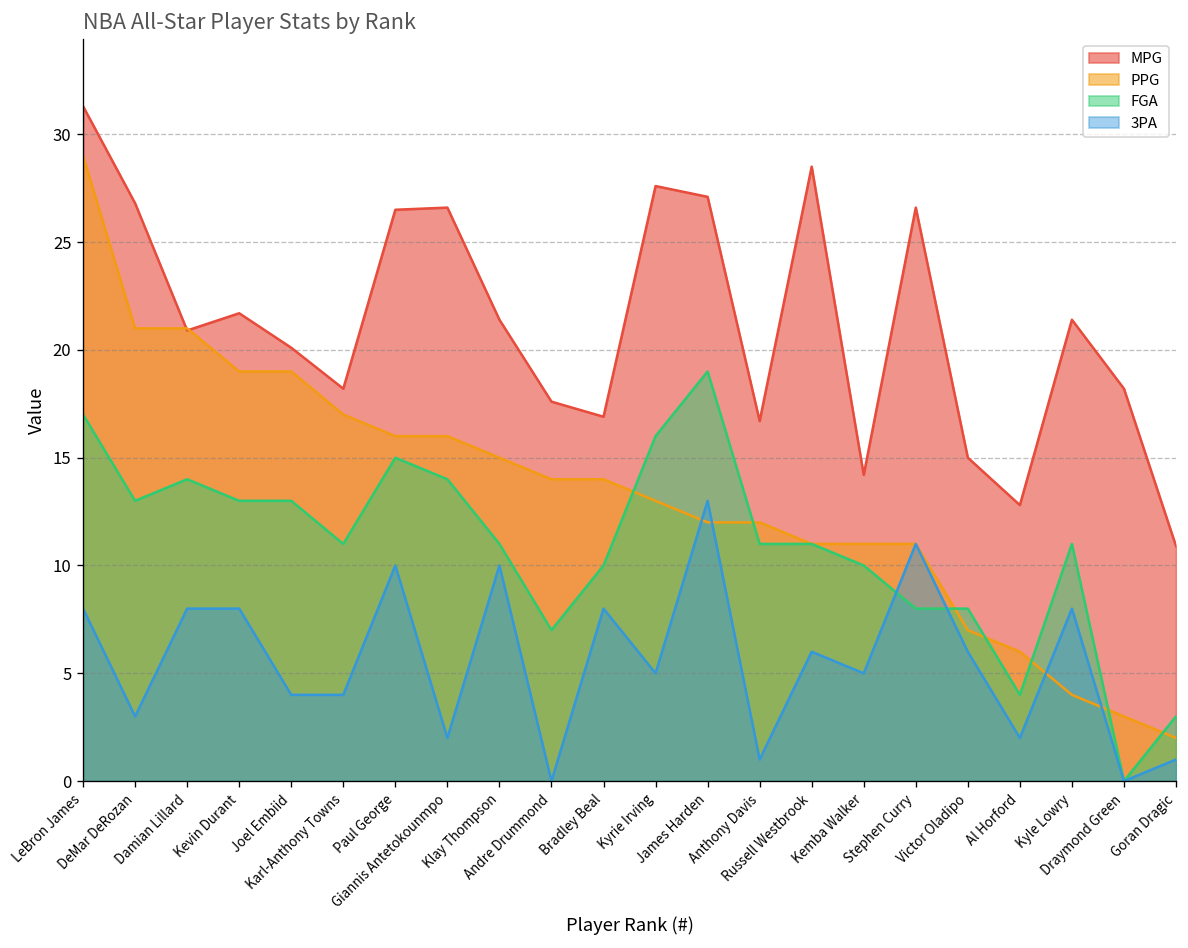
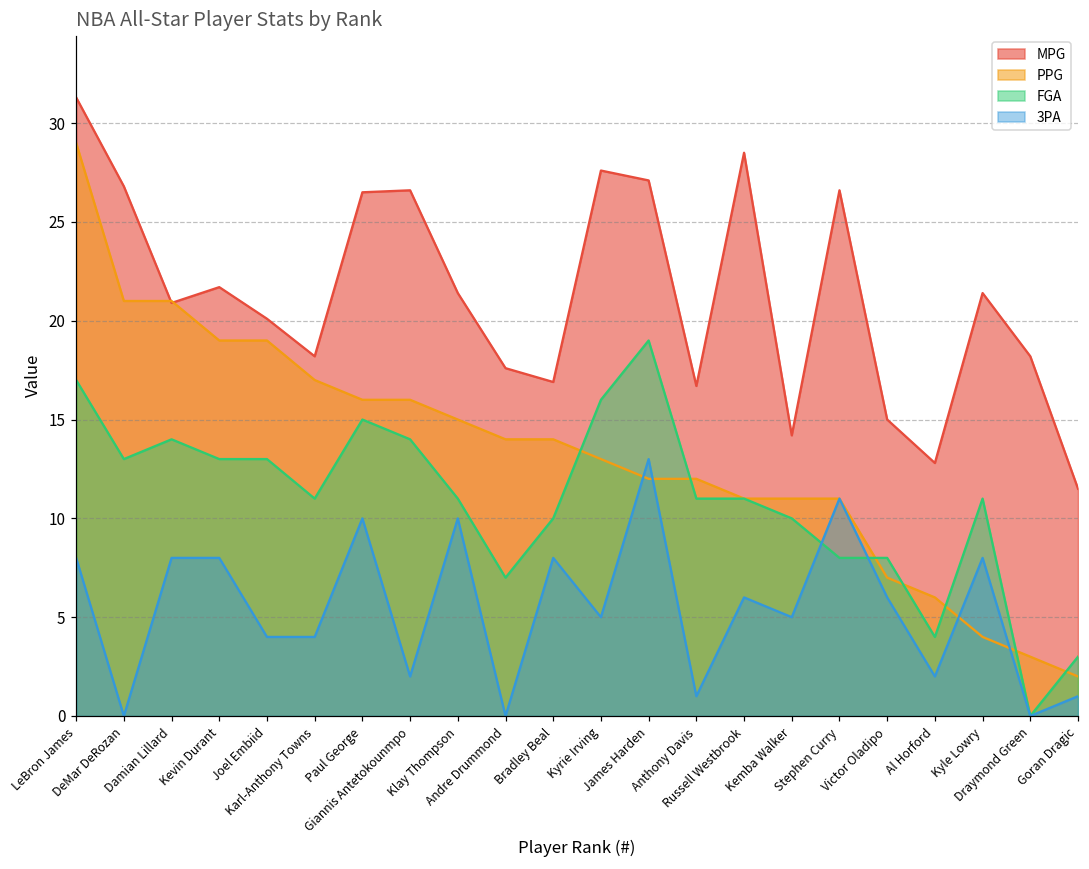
  {
    "MPG": {
      "LeBron James": 31.3,
      "DeMar DeRozan": 26.8,
      "Kevin Durant": 21.7,
      "Joel Embiid": 20.1,
      "Karl-Anthony Towns": 18.2,
      "Paul George": 26.5,
      "Giannis Antetokounmpo": 26.6,
      "Klay Thompson": 21.4,
      "Andre Drummond": 17.6,
      "Bradley Beal": 16.9,
      "Kyrie Irving": 27.6,
      "James Harden": 27.1,
      "Anthony Davis": 16.7,
      "Russell Westbrook": 28.5,
      "Kemba Walker": 14.2,
      "Stephen Curry": 26.6,
      "Victor Oladipo": 15.0,
      "Al Horford": 12.8,
      "Kyle Lowry": 21.4,
      "Draymond Green": 18.2,
-     "Goran Dragic": 10.9
+     "Goran Dragic": 11.5
    },
    "PPG": {
      "LeBron James": 29.0,
      "DeMar DeRozan": 21.0,
      "Kevin Durant": 19.0,
      "Joel Embiid": 19.0,
      "Karl-Anthony Towns": 17.0,
      "Paul George": 16.0,
      "Giannis Antetokounmpo": 16.0,
      "Klay Thompson": 15.0,
      "Andre Drummond": 14.0,
      "Bradley Beal": 14.0,
      "Kyrie Irving": 13.0,
      "James Harden": 12.0,
      "Anthony Davis": 12.0,
      "Kemba Walker": 11.0,
      "Victor Oladipo": 7.0,
      "Al Horford": 6.0,
      "Kyle Lowry": 4.0,
      "Draymond Green": 3.0,
      "Goran Dragic": 2.0
    },
    "FGA": {
      "LeBron James": 17.0,
      "DeMar DeRozan": 13.0,
      "Damian Lillard": 14.0,
      "Kevin Durant": 13.0,
      "Joel Embiid": 13.0,
      "Karl-Anthony Towns": 11.0,
      "Paul George": 15.0,
      "Giannis Antetokounmpo": 14.0,
      "Klay Thompson": 11.0,
      "Andre Drummond": 7.0,
      "Bradley Beal": 10.0,
      "Kyrie Irving": 16.0,
      "James Harden": 19.0,
      "Anthony Davis": 11.0,
      "Kemba Walker": 10.0,
      "Stephen Curry": 8.0,
      "Victor Oladipo": 8.0,
      "Al Horford": 4.0,
      "Kyle Lowry": 11.0,
      "Goran Dragic": 3.0
    },
    "3PA": {
      "LeBron James": 8,
-     "DeMar DeRozan": 3,
+     "DeMar DeRozan": 0,
      "Damian Lillard": 8,
      "Kevin Durant": 8,
      "Joel Embiid": 4,
      "Karl-Anthony Towns": 4,
      "Paul George": 10,
      "Giannis Antetokounmpo": 2,
      "Klay Thompson": 10,
      "Andre Drummond": 0,
      "Bradley Beal": 8,
      "Kyrie Irving": 5,
      "James Harden": 13,
      "Anthony Davis": 1,
      "Russell Westbrook": 6,
      "Kemba Walker": 5,
      "Victor Oladipo": 6,
      "Al Horford": 2,
      "Kyle Lowry": 8,
      "Goran Dragic": 1
    }
  }
